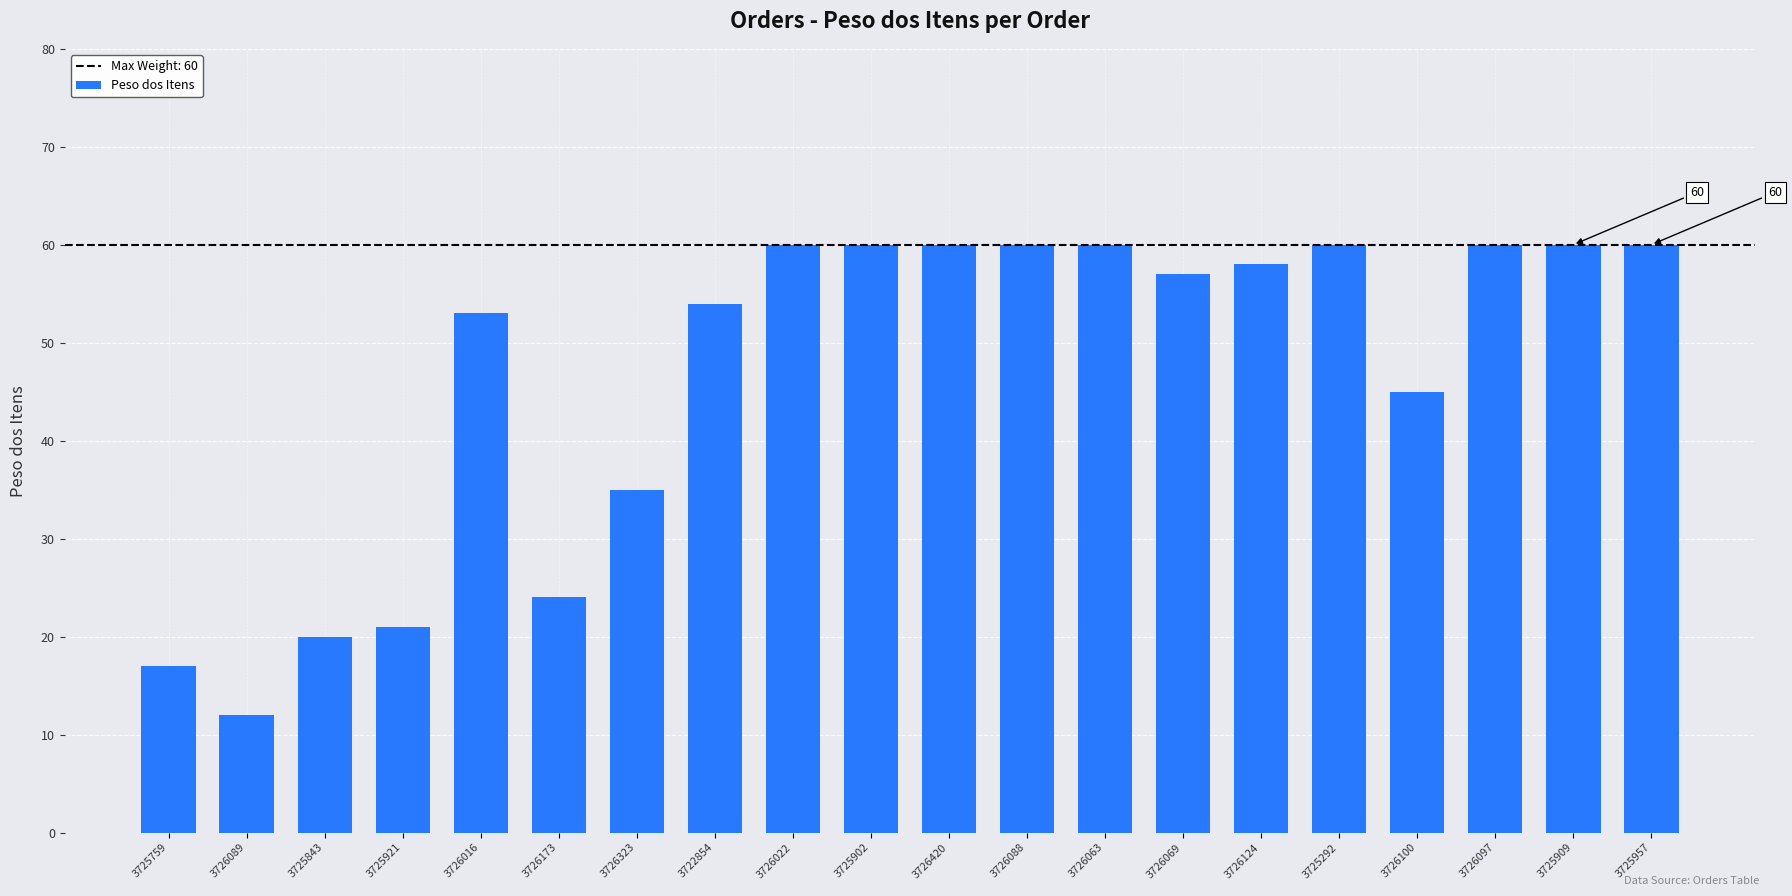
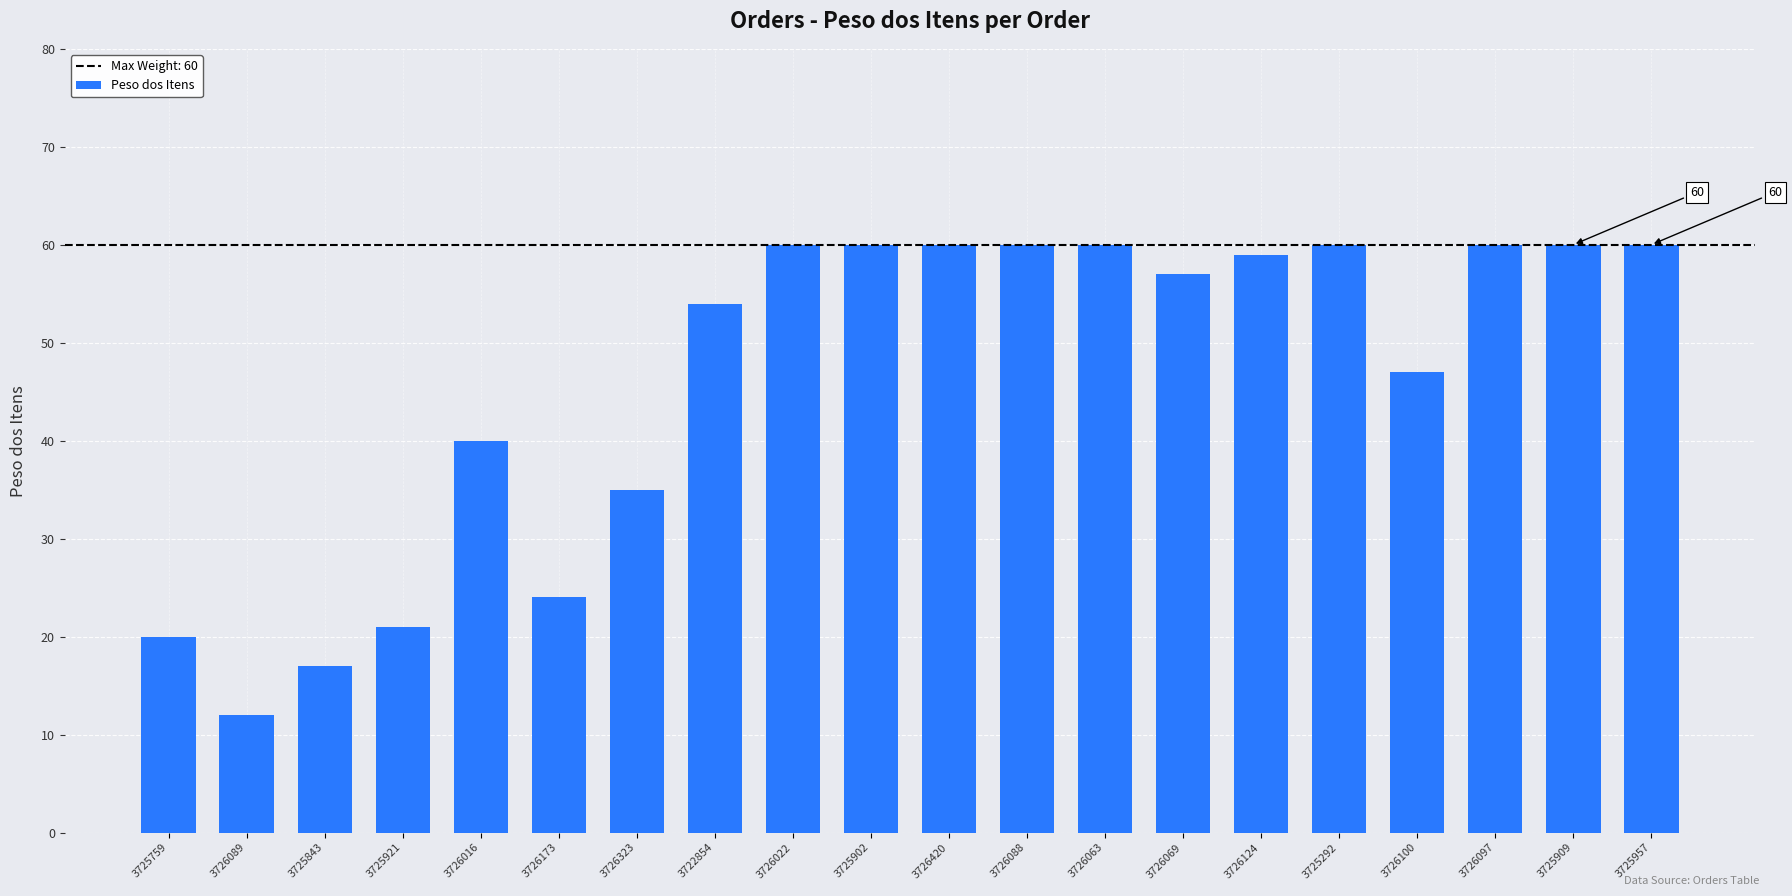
  {
-   "3725759": 17,
+   "3725759": 20,
    "3726089": 12,
-   "3725843": 20,
+   "3725843": 17,
    "3725921": 21,
-   "3726016": 53,
+   "3726016": 40,
    "3726173": 24,
    "3726323": 35,
    "3722854": 54,
    "3726022": 60,
    "3725902": 60,
    "3726420": 60,
    "3726088": 60,
    "3726063": 60,
    "3726069": 57,
-   "3726124": 58,
+   "3726124": 59,
    "3725292": 60,
-   "3726100": 45,
+   "3726100": 47,
    "3726097": 60,
    "3725909": 60
  }
